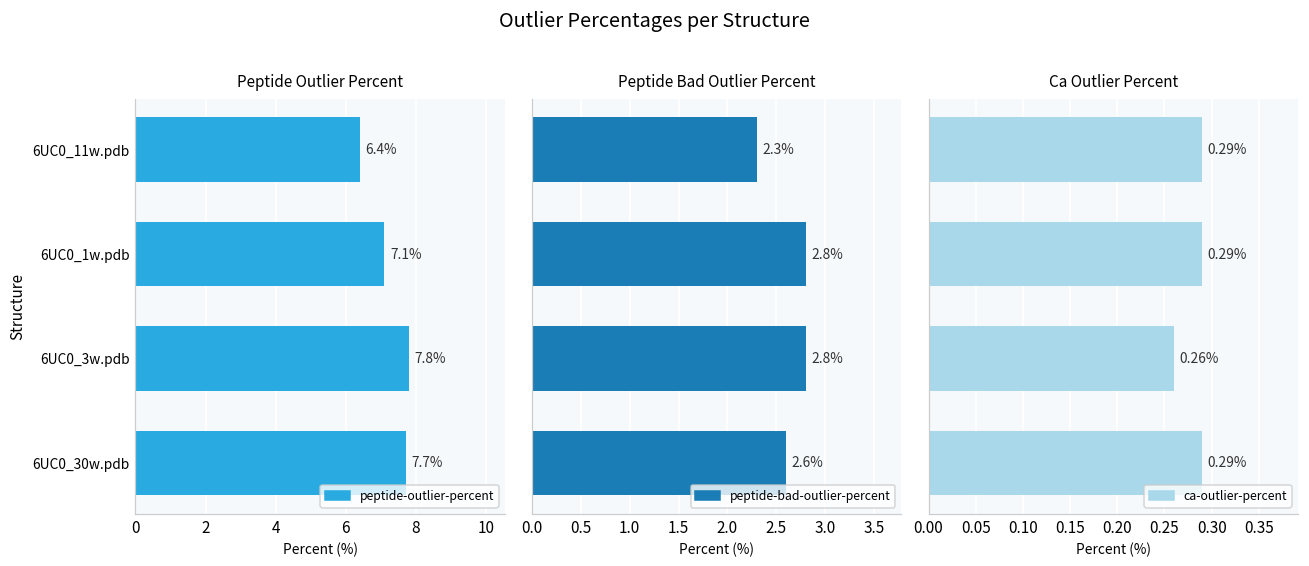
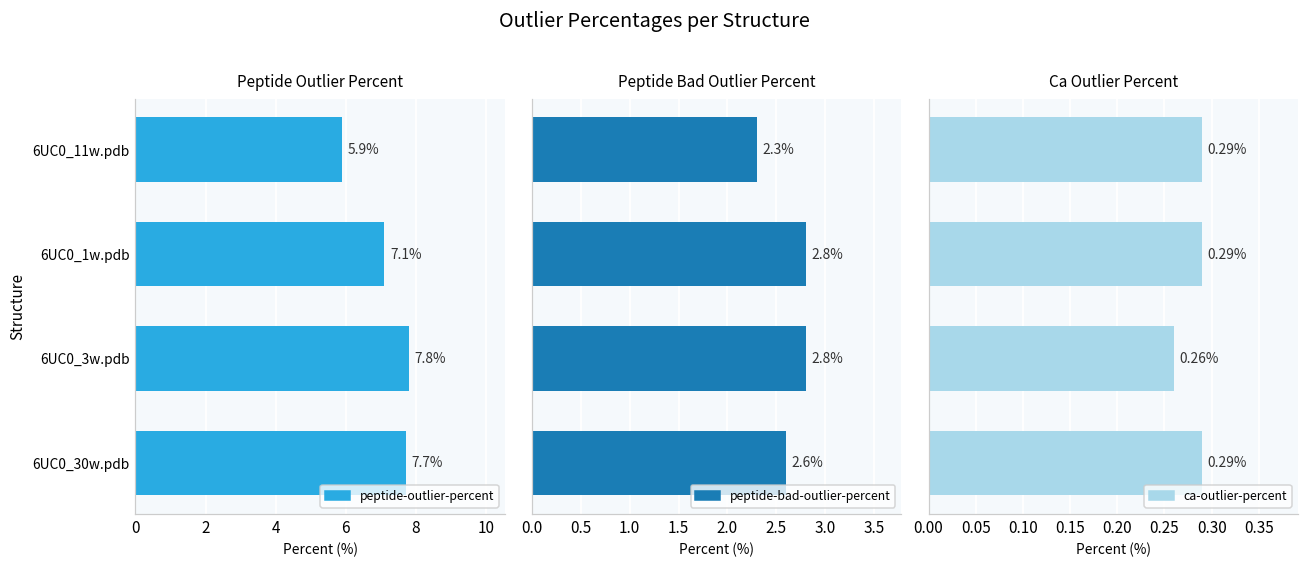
  {
    "Peptide Outlier Percent": {
-     "6UC0_11w.pdb": "6.4%",
+     "6UC0_11w.pdb": "5.9%",
      "6UC0_1w.pdb": "7.1%",
      "6UC0_3w.pdb": "7.8%",
      "6UC0_30w.pdb": "7.7%"
    }
  }
